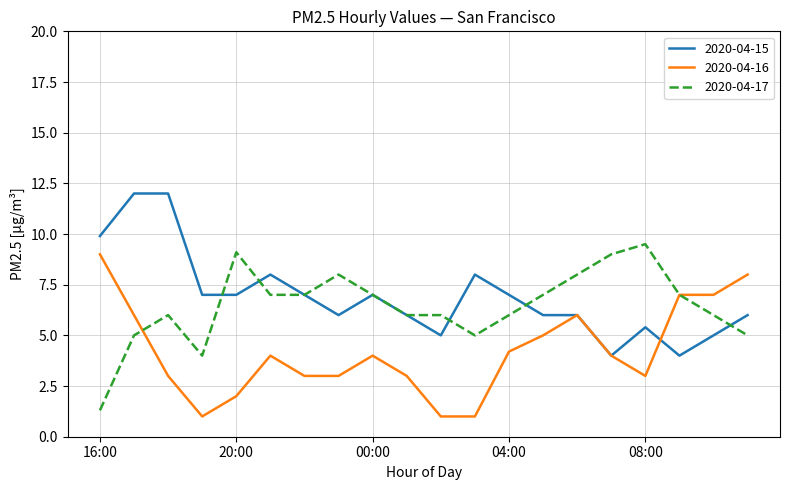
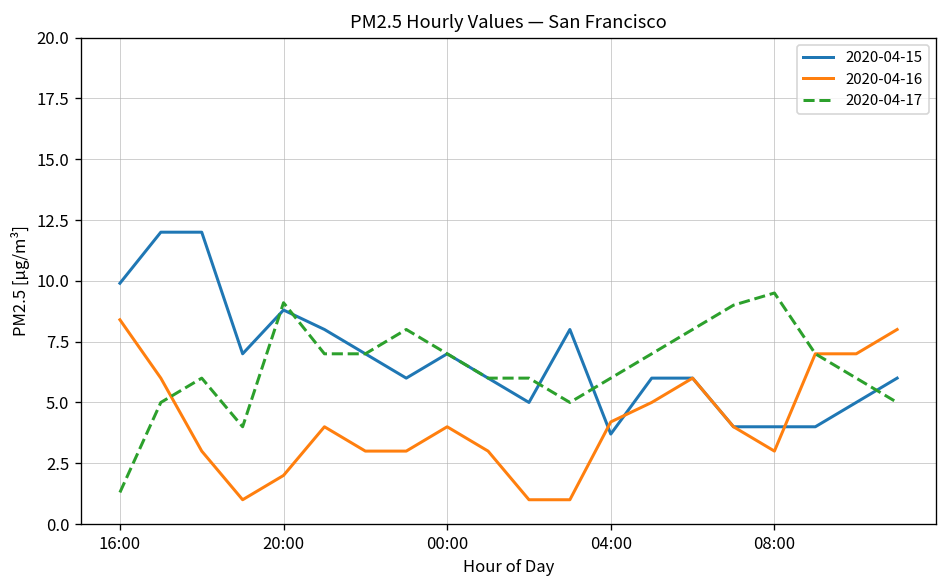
  {
    "2020-04-15": {
      "16:00": 9.9,
-     "20:00": 7.0,
-     "04:00": 7.0,
-     "08:00": 5.4
+     "20:00": 8.8,
+     "04:00": 3.7,
+     "08:00": 4.0
    },
    "2020-04-16": {
-     "16:00": 9.0,
+     "16:00": 8.4,
      "20:00": 2.0,
      "00:00": 4.0,
      "04:00": 4.2,
      "08:00": 3.0
    },
    "2020-04-17": {
      "16:00": 1.3,
      "20:00": 9.1,
      "04:00": 6.0,
      "08:00": 9.5
    }
  }
